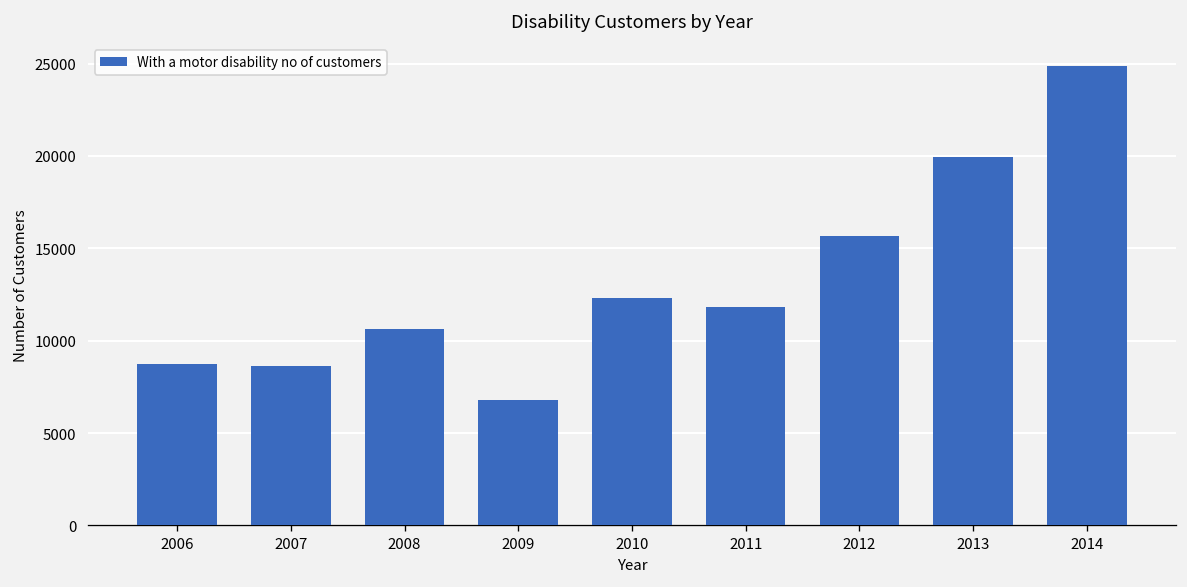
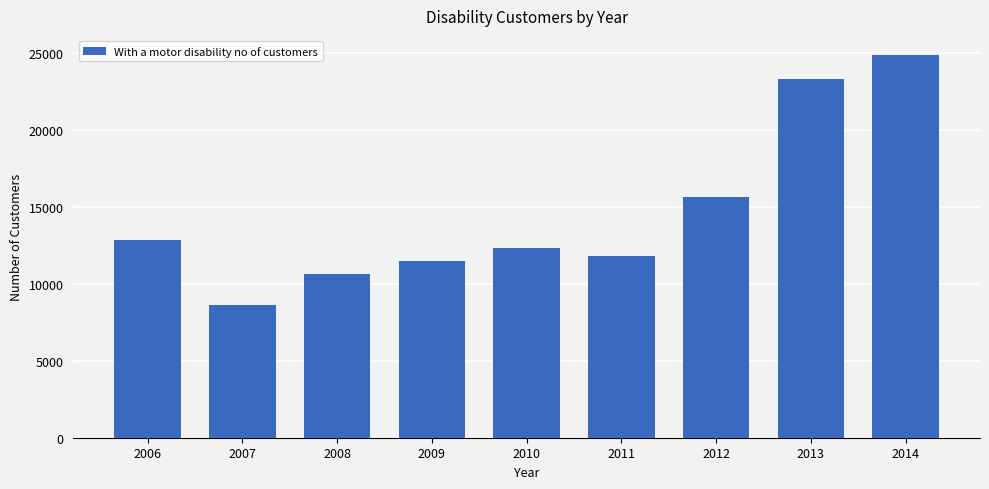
  {
-   "2006": 8800,
+   "2006": 12800,
    "2007": 8600,
    "2008": 10700,
-   "2009": 6800,
+   "2009": 11500,
    "2010": 12300,
    "2011": 11800,
    "2012": 15600,
-   "2013": 19900,
+   "2013": 23300,
    "2014": 24900
  }
